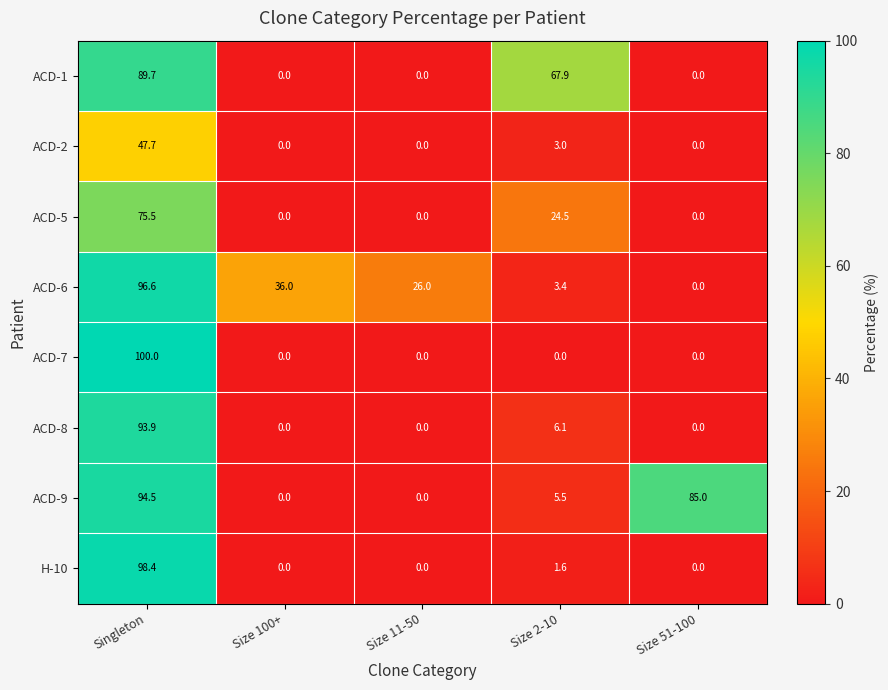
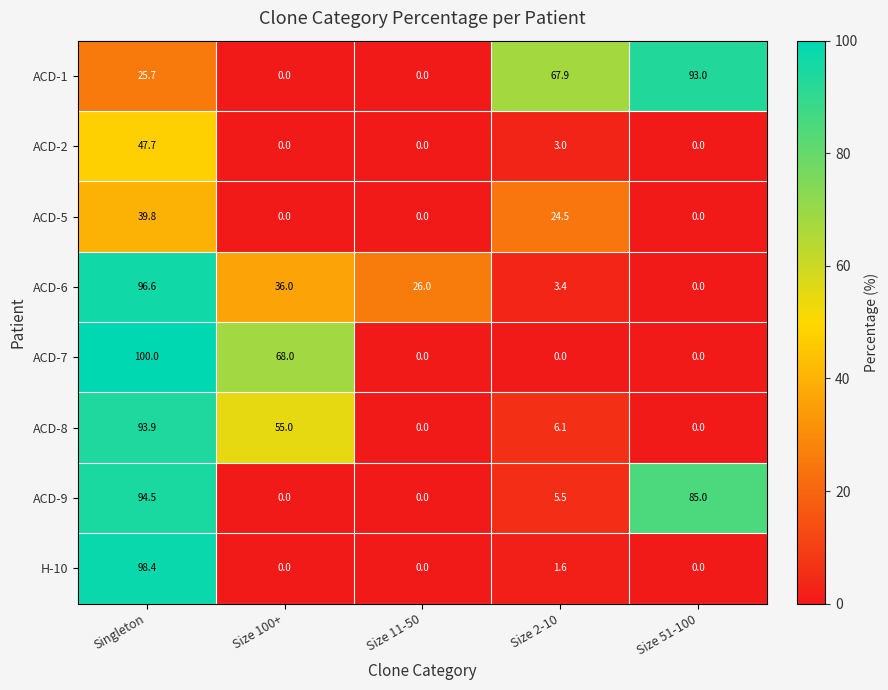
  {
    "ACD-1": {
-     "Singleton": 89.7,
+     "Singleton": 25.7,
      "Size 100+": 0.0,
      "Size 11-50": 0.0,
      "Size 2-10": 67.9,
-     "Size 51-100": 0.0
+     "Size 51-100": 93.0
    },
    "ACD-2": {
      "Singleton": 47.7,
      "Size 100+": 0.0,
      "Size 11-50": 0.0,
      "Size 2-10": 3.0,
      "Size 51-100": 0.0
    },
    "ACD-5": {
-     "Singleton": 75.5,
+     "Singleton": 39.8,
      "Size 100+": 0.0,
      "Size 11-50": 0.0,
      "Size 2-10": 24.5,
      "Size 51-100": 0.0
    },
    "ACD-6": {
      "Singleton": 96.6,
      "Size 100+": 36.0,
      "Size 11-50": 26.0,
      "Size 2-10": 3.4,
      "Size 51-100": 0.0
    },
    "ACD-7": {
      "Singleton": 100.0,
-     "Size 100+": 0.0,
+     "Size 100+": 68.0,
      "Size 11-50": 0.0,
      "Size 2-10": 0.0,
      "Size 51-100": 0.0
    },
    "ACD-8": {
      "Singleton": 93.9,
-     "Size 100+": 0.0,
+     "Size 100+": 55.0,
      "Size 11-50": 0.0,
      "Size 2-10": 6.1,
      "Size 51-100": 0.0
    },
    "ACD-9": {
      "Singleton": 94.5,
      "Size 100+": 0.0,
      "Size 11-50": 0.0,
      "Size 2-10": 5.5,
      "Size 51-100": 85.0
    },
    "H-10": {
      "Singleton": 98.4,
      "Size 100+": 0.0,
      "Size 11-50": 0.0,
      "Size 2-10": 1.6,
      "Size 51-100": 0.0
    }
  }
